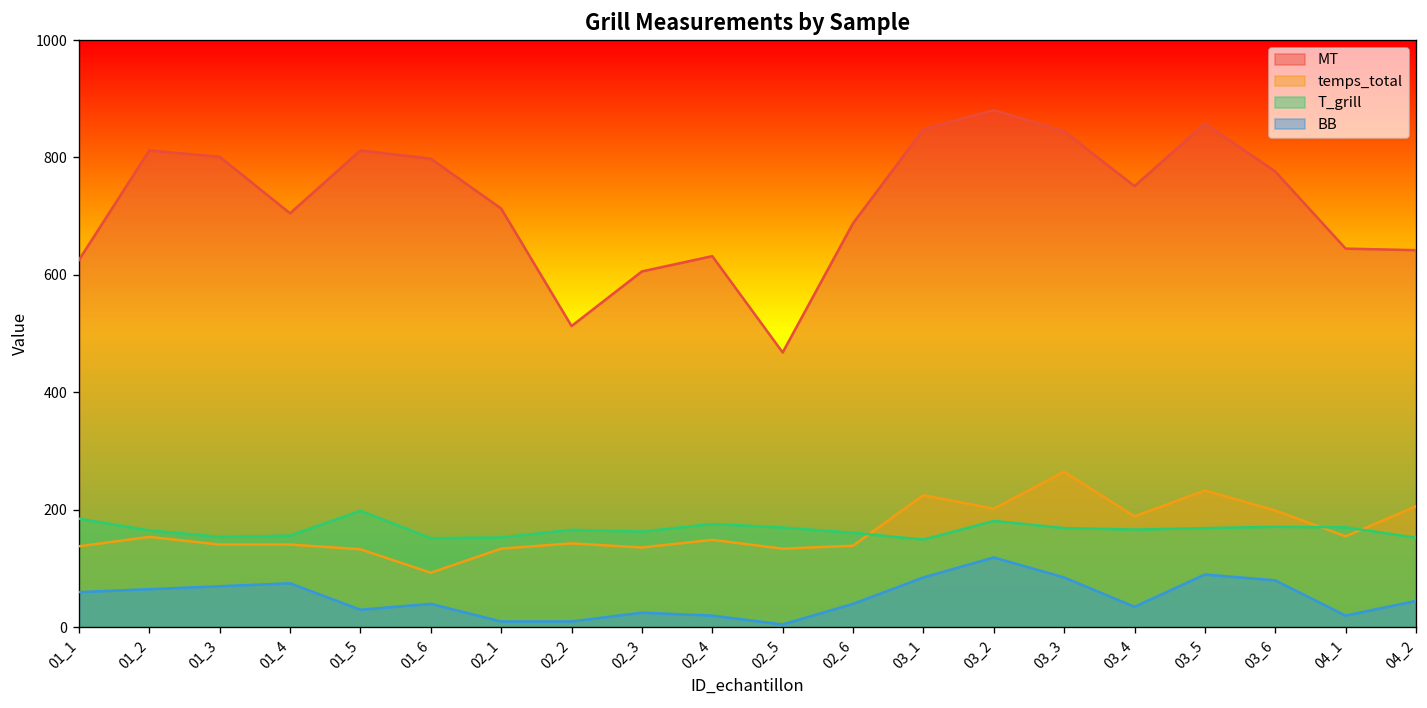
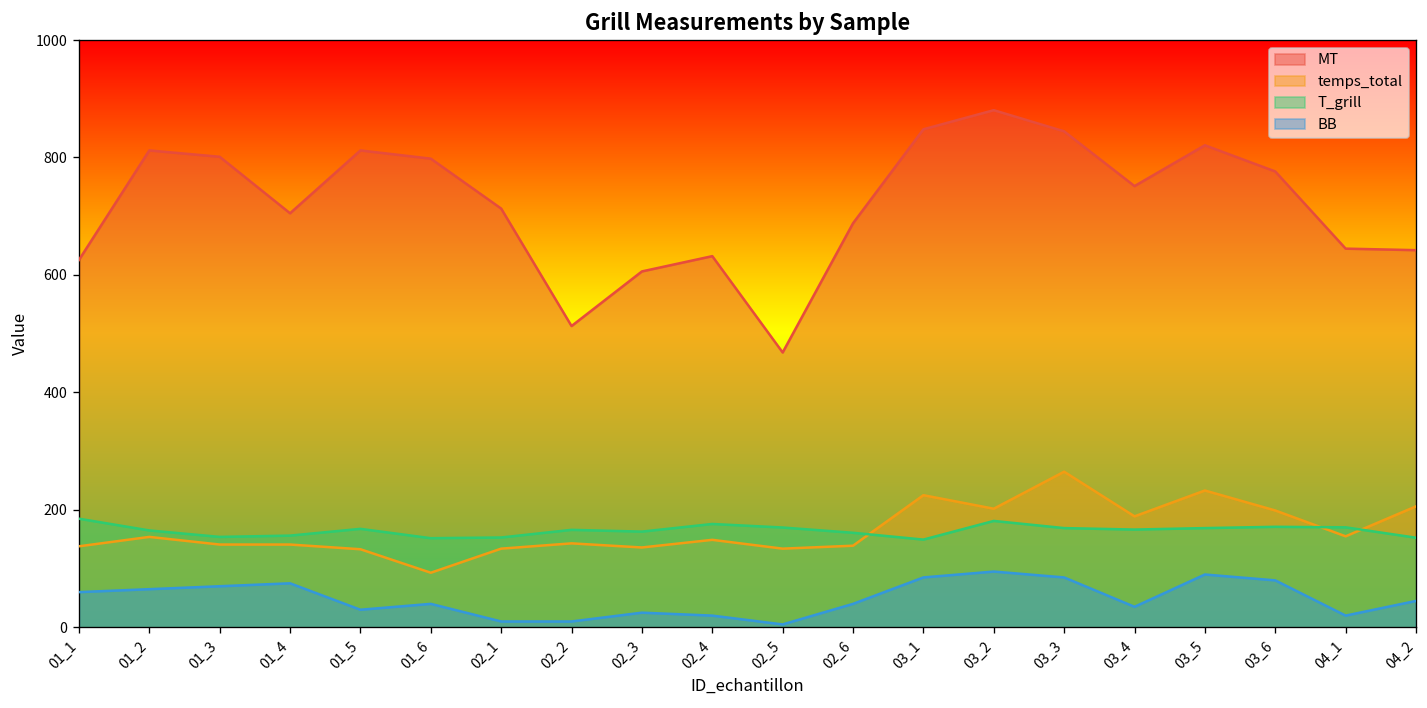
  {
    "MT": {
      "01_1": 630,
      "01_2": 810,
      "01_3": 800,
      "01_4": 710,
      "01_5": 810,
      "01_6": 800,
      "02_1": 710,
      "02_2": 510,
      "02_3": 610,
      "02_4": 630,
      "02_5": 470,
      "02_6": 690,
      "03_1": 850,
      "03_2": 880,
      "03_3": 840,
      "03_4": 750,
-     "03_5": 860,
+     "03_5": 820,
      "03_6": 780,
      "04_1": 640,
      "04_2": 640
    },
    "temps_total": {
      "01_1": 140,
      "01_2": 150,
      "01_3": 140,
      "01_4": 140,
      "01_5": 130,
      "01_6": 90,
      "02_1": 130,
      "02_2": 140,
      "02_3": 140,
      "02_4": 150,
      "02_5": 130,
      "02_6": 140,
      "03_1": 230,
      "03_2": 200,
      "03_3": 270,
      "03_4": 190,
      "03_5": 230,
      "03_6": 200,
      "04_1": 160,
      "04_2": 210
    },
    "T_grill": {
      "01_1": 190,
      "01_2": 170,
      "01_3": 150,
      "01_4": 160,
-     "01_5": 200,
+     "01_5": 170,
      "01_6": 150,
      "02_1": 150,
      "02_2": 170,
      "02_3": 160,
      "02_4": 180,
      "02_5": 170,
      "02_6": 160,
      "03_1": 150,
      "03_2": 180,
      "03_3": 170,
      "03_4": 170,
      "03_5": 170,
      "03_6": 170,
      "04_1": 170,
      "04_2": 150
    },
    "BB": {
      "01_1": 60,
      "01_2": 70,
      "01_3": 70,
      "01_4": 80,
      "01_5": 30,
      "01_6": 40,
      "02_1": 10,
      "02_2": 10,
      "02_3": 30,
      "02_4": 20,
      "02_5": 10,
      "02_6": 40,
      "03_1": 90,
-     "03_2": 120,
+     "03_2": 100,
      "03_3": 90,
      "03_4": 40,
      "03_5": 90,
      "03_6": 80,
      "04_1": 20,
      "04_2": 50
    }
  }
